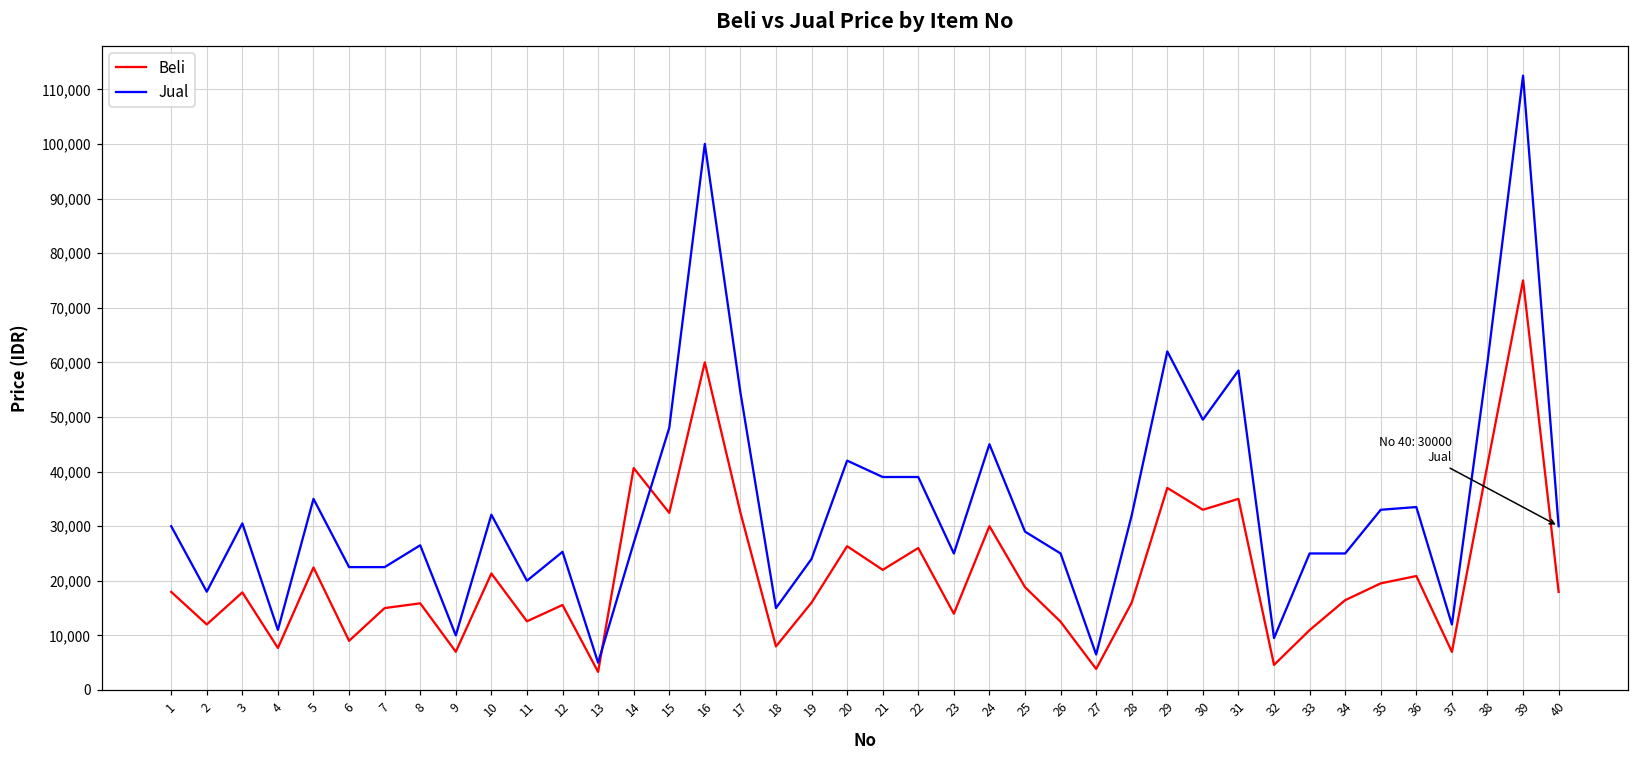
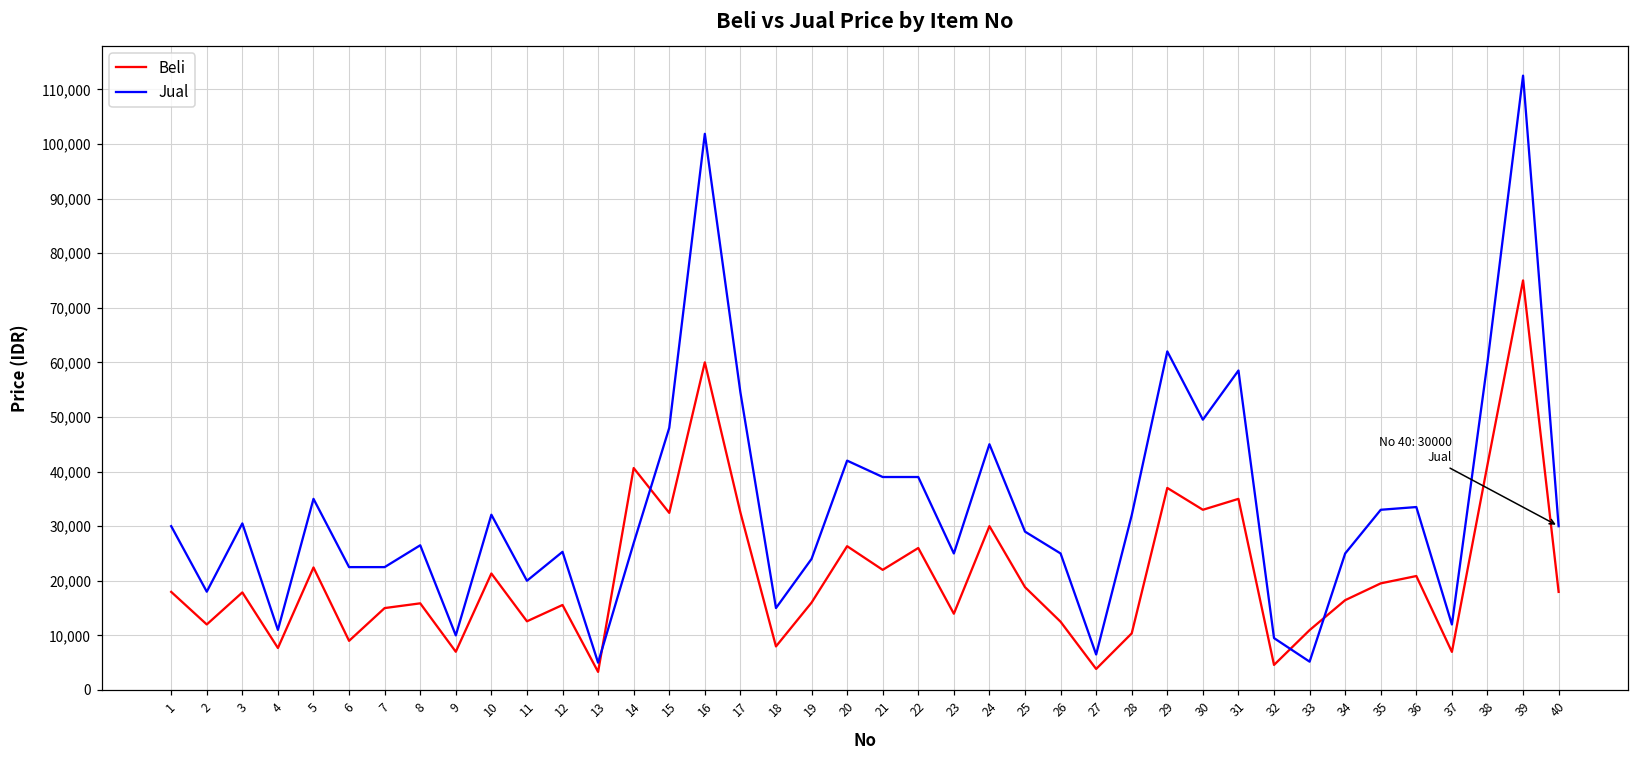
  {
    "Beli": {
      "1": "18,000",
      "2": "12,000",
      "3": "18,000",
      "4": "8,000",
      "5": "22,000",
      "6": "9,000",
      "7": "15,000",
      "8": "16,000",
      "9": "7,000",
      "10": "21,000",
      "11": "13,000",
      "12": "16,000",
      "13": "3,000",
      "14": "41,000",
      "15": "32,000",
      "16": "60,000",
      "17": "33,000",
      "18": "8,000",
      "19": "16,000",
      "20": "26,000",
      "21": "22,000",
      "22": "26,000",
      "23": "14,000",
      "24": "30,000",
      "25": "19,000",
      "26": "13,000",
      "27": "4,000",
-     "28": "16,000",
+     "28": "10,000",
      "29": "37,000",
      "30": "33,000",
      "31": "35,000",
      "32": "5,000",
      "33": "11,000",
      "34": "16,000",
      "35": "20,000",
      "36": "21,000",
      "37": "7,000",
      "39": "75,000",
      "40": "18,000"
    },
    "Jual": {
      "1": "30,000",
      "2": "18,000",
      "3": "31,000",
      "4": "11,000",
      "5": "35,000",
      "6": "23,000",
      "7": "23,000",
      "8": "27,000",
      "9": "10,000",
      "10": "32,000",
      "11": "20,000",
      "12": "25,000",
      "13": "5,000",
      "14": "27,000",
      "15": "48,000",
-     "16": "100,000",
+     "16": "102,000",
      "17": "55,000",
      "18": "15,000",
      "19": "24,000",
      "20": "42,000",
      "21": "39,000",
      "22": "39,000",
      "23": "25,000",
      "24": "45,000",
      "25": "29,000",
      "26": "25,000",
      "27": "7,000",
      "28": "32,000",
      "29": "62,000",
      "30": "50,000",
      "31": "59,000",
      "32": "10,000",
-     "33": "25,000",
+     "33": "5,000",
      "34": "25,000",
      "37": "12,000",
      "38": "60,000",
      "39": "113,000",
      "40": "30,000"
    }
  }
